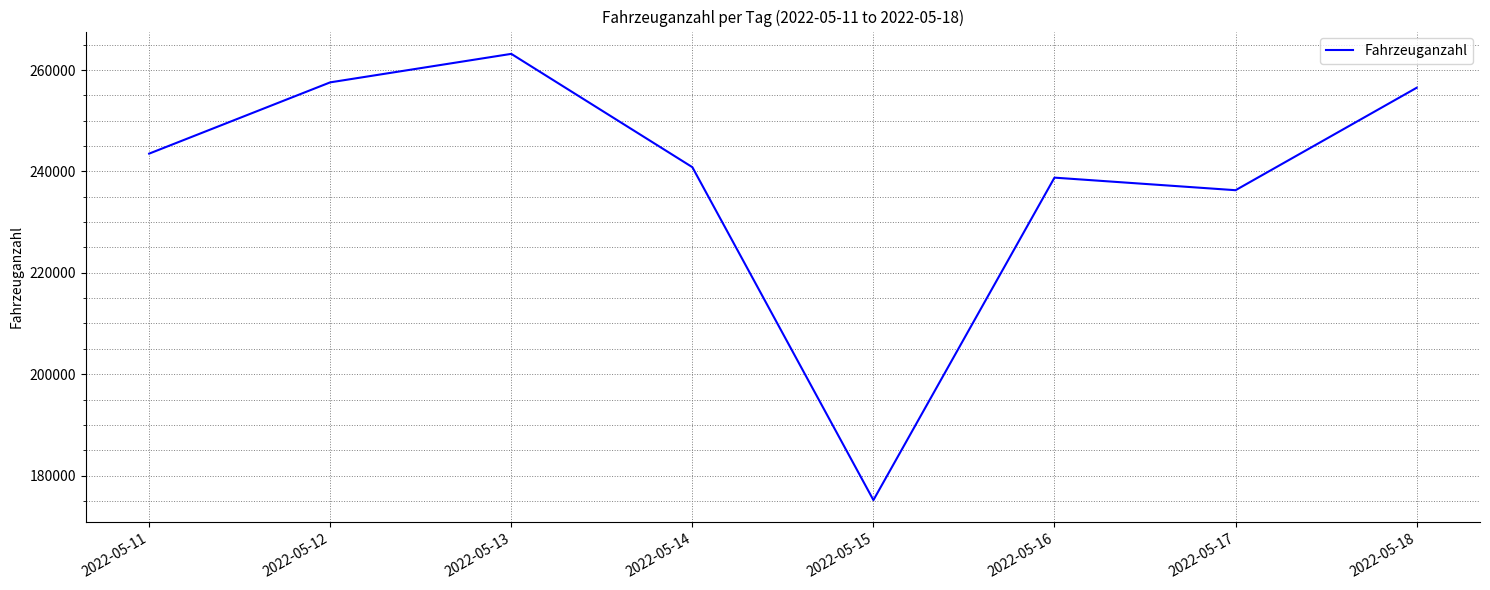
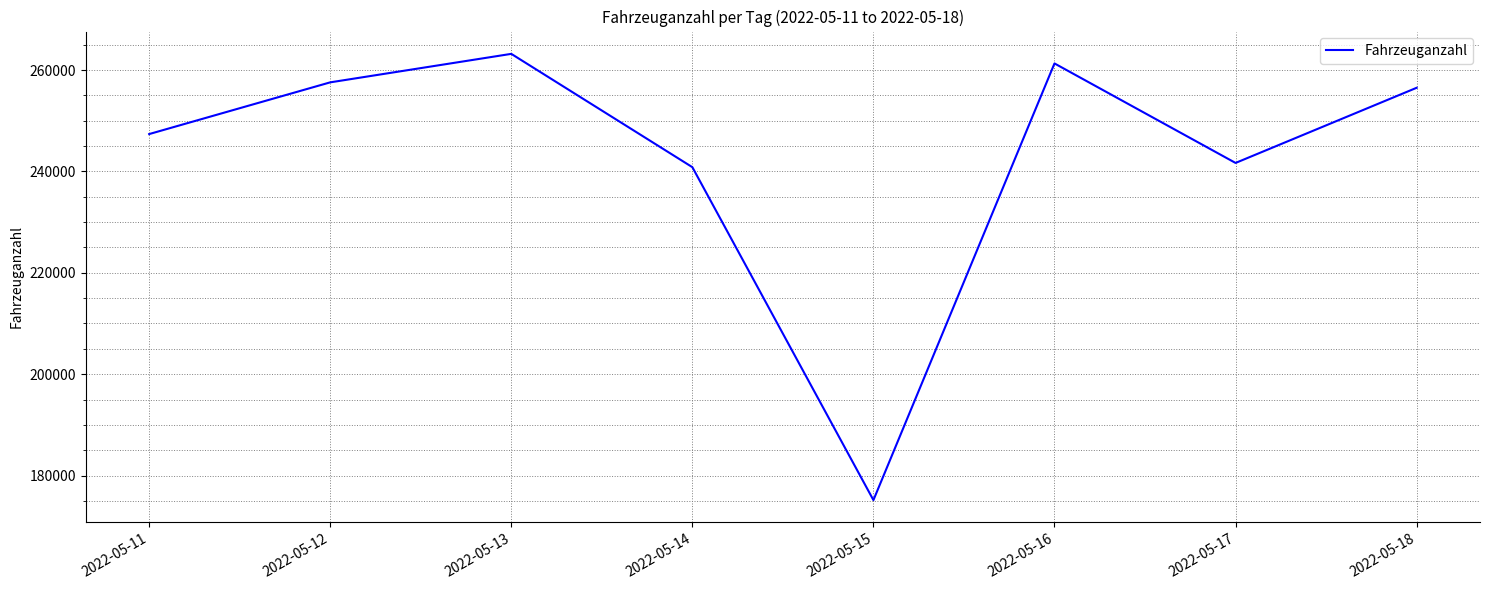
  {
-   "2022-05-11": 244000,
+   "2022-05-11": 247000,
    "2022-05-12": 258000,
    "2022-05-13": 263000,
    "2022-05-14": 241000,
    "2022-05-15": 175000,
-   "2022-05-16": 239000,
-   "2022-05-17": 236000,
+   "2022-05-16": 261000,
+   "2022-05-17": 242000,
    "2022-05-18": 257000
  }
